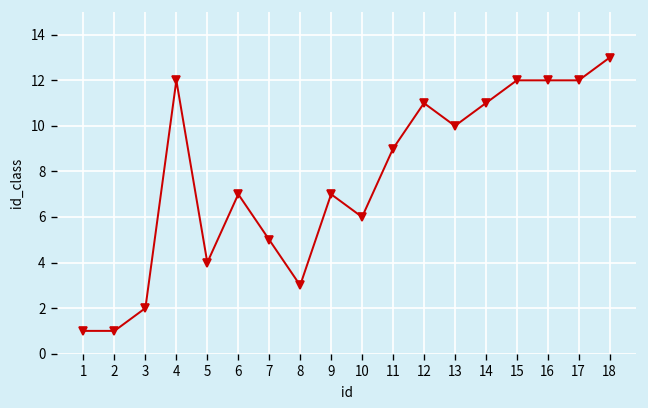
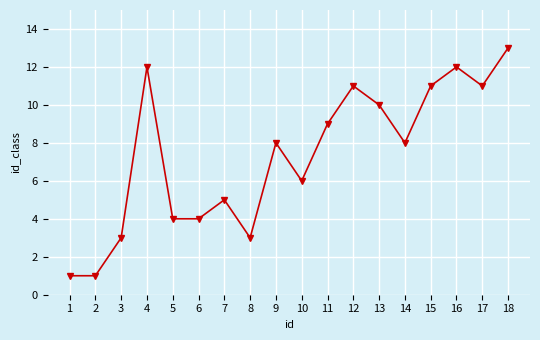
  {
    "1": 1,
    "2": 1,
-   "3": 2,
+   "3": 3,
    "4": 12,
    "5": 4,
-   "6": 7,
+   "6": 4,
    "7": 5,
    "8": 3,
-   "9": 7,
+   "9": 8,
    "10": 6,
    "11": 9,
    "12": 11,
    "13": 10,
-   "14": 11,
-   "15": 12,
+   "14": 8,
+   "15": 11,
    "16": 12,
-   "17": 12,
+   "17": 11,
    "18": 13
  }
